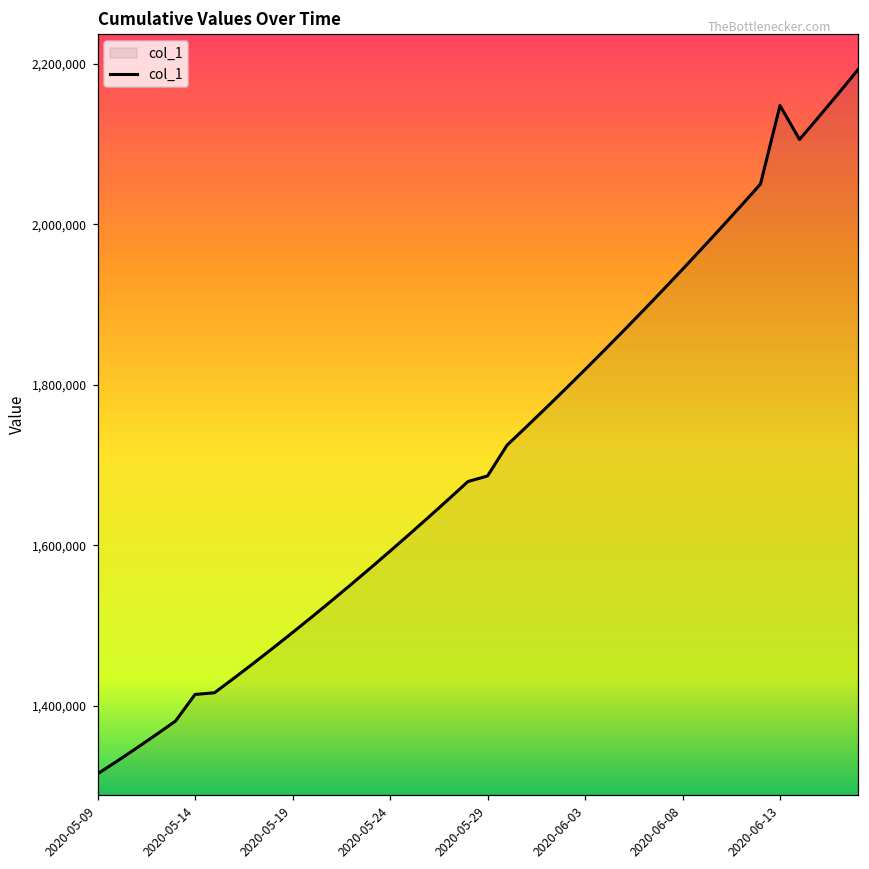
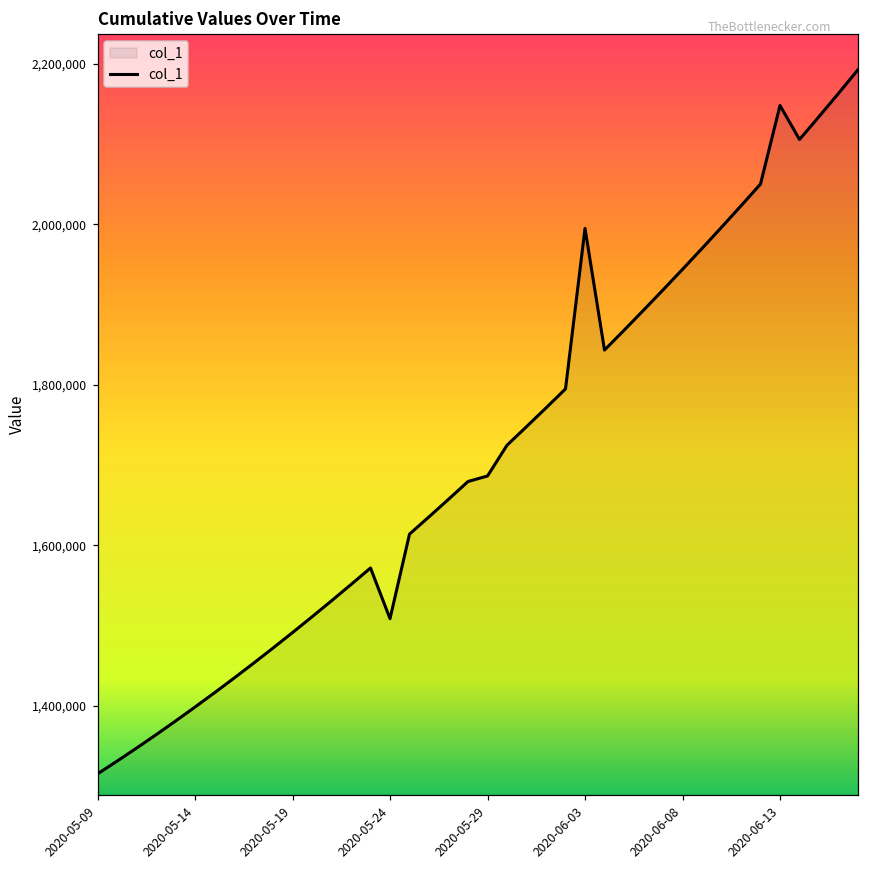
  {
    "2020-05-09": "1,320,000",
-   "2020-05-14": "1,410,000",
+   "2020-05-14": "1,400,000",
    "2020-05-19": "1,490,000",
-   "2020-05-24": "1,590,000",
+   "2020-05-24": "1,510,000",
    "2020-05-29": "1,690,000",
-   "2020-06-03": "1,820,000",
+   "2020-06-03": "1,990,000",
    "2020-06-08": "1,940,000",
    "2020-06-13": "2,150,000"
  }
